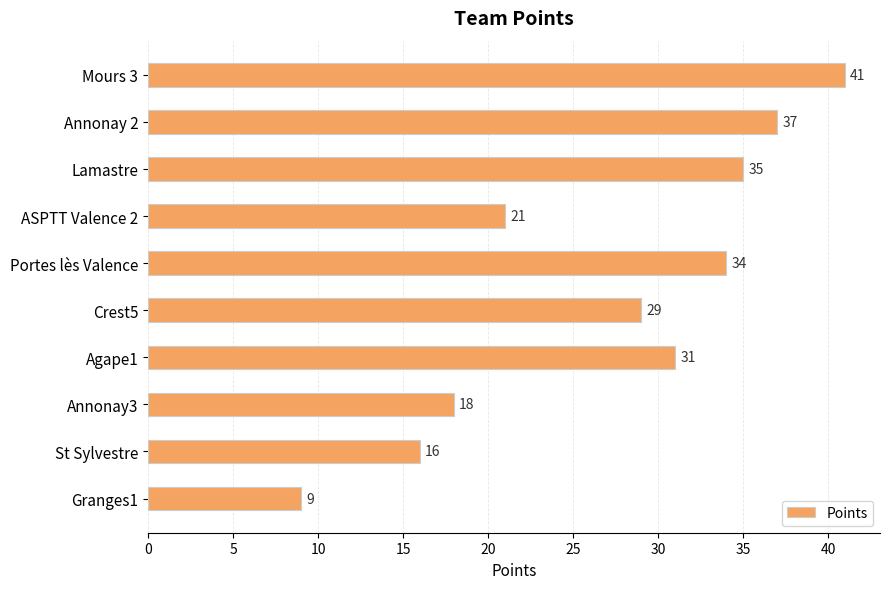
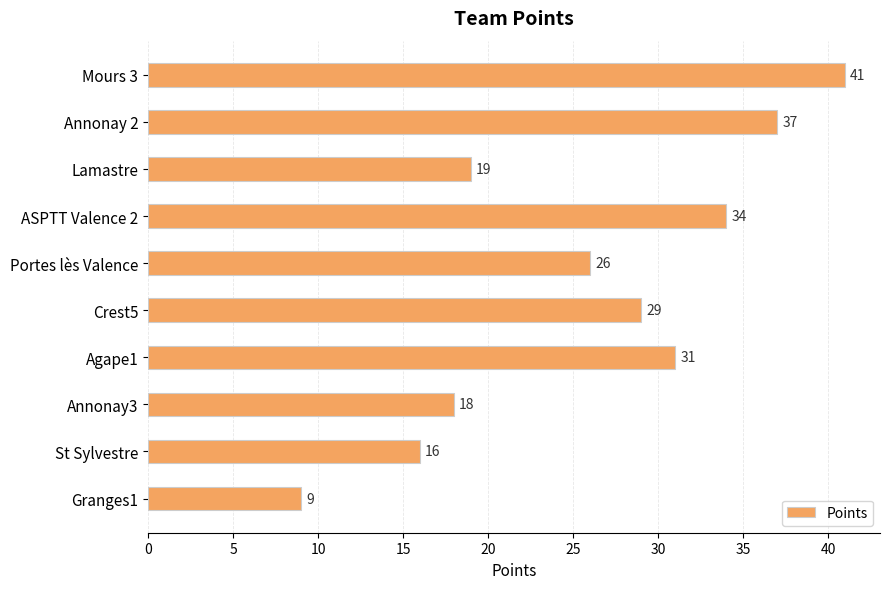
  {
    "Mours 3": 41,
    "Annonay 2": 37,
-   "Lamastre": 35,
-   "ASPTT Valence 2": 21,
-   "Portes lès Valence": 34,
+   "Lamastre": 19,
+   "ASPTT Valence 2": 34,
+   "Portes lès Valence": 26,
    "Crest5": 29,
    "Agape1": 31,
    "Annonay3": 18,
    "St Sylvestre": 16,
    "Granges1": 9
  }
